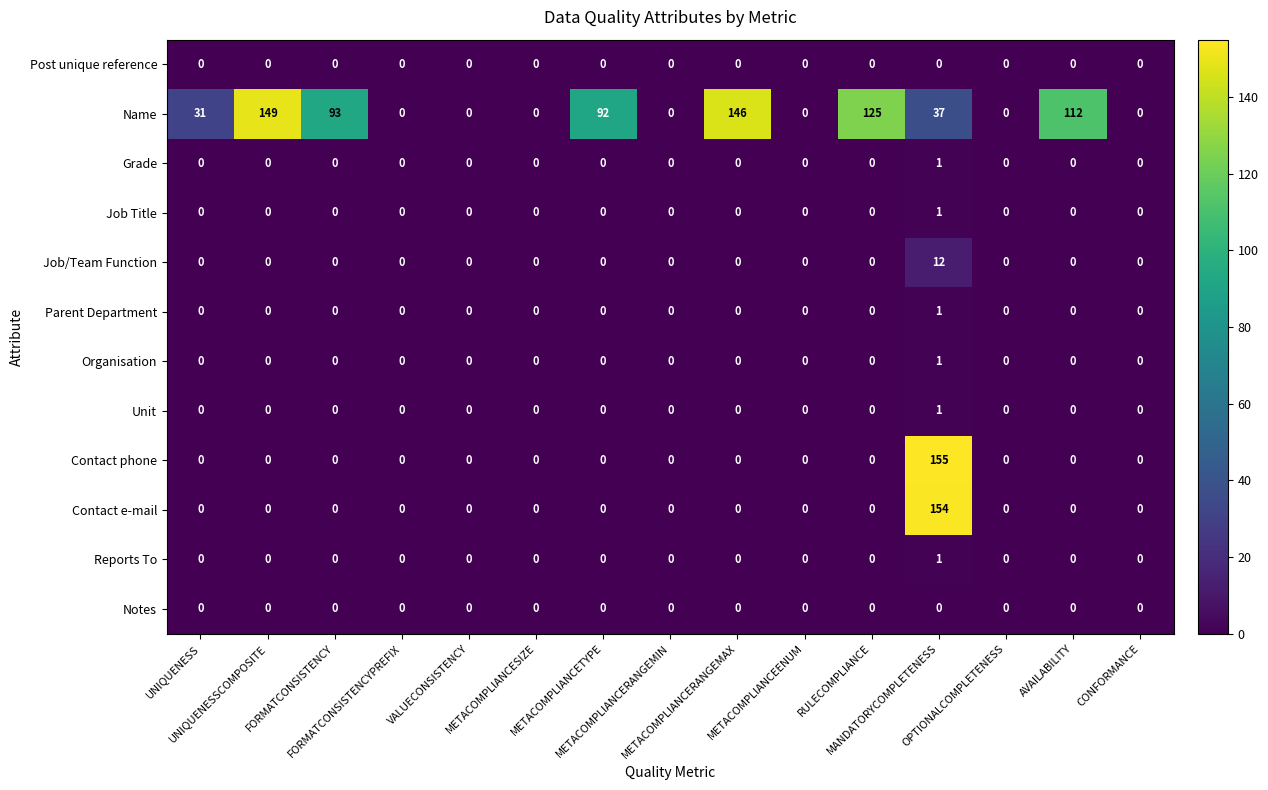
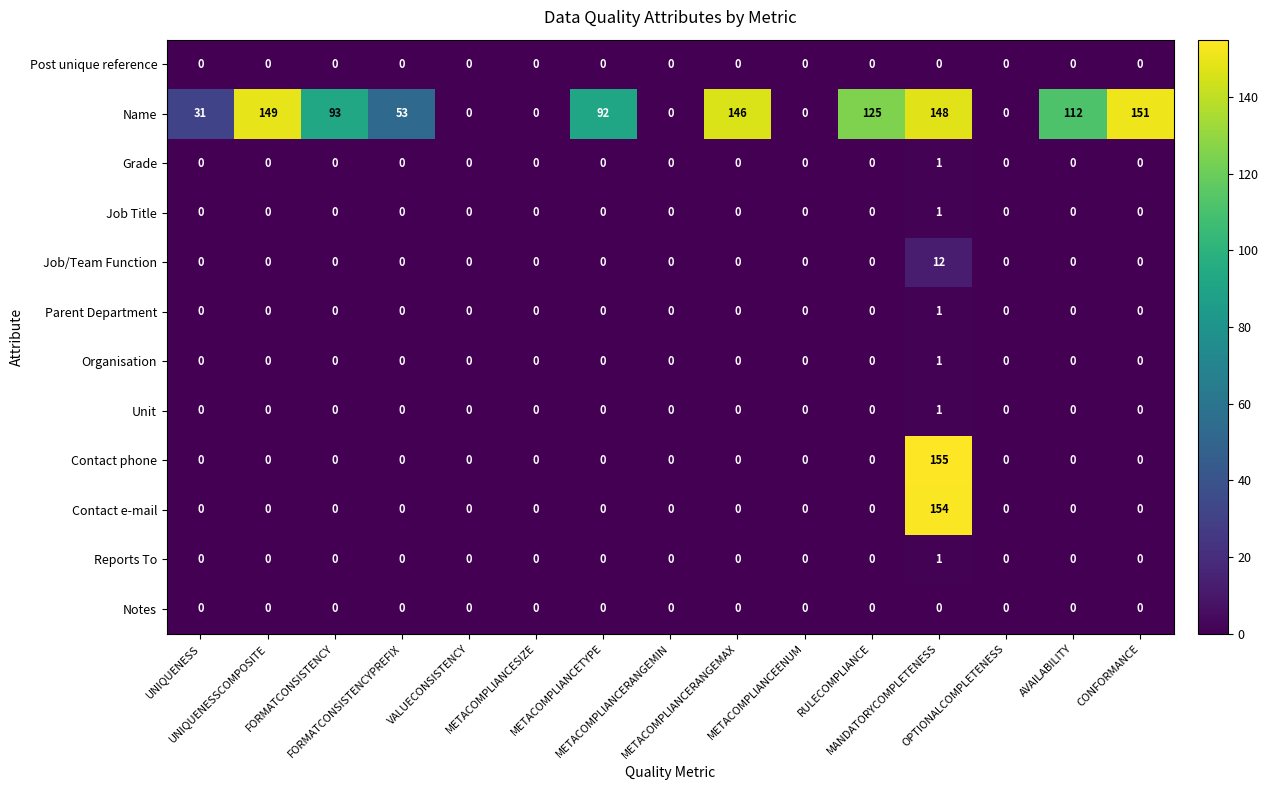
  {
    "Post unique reference": {
      "UNIQUENESS": 0,
      "UNIQUENESSCOMPOSITE": 0,
      "FORMATCONSISTENCY": 0,
      "FORMATCONSISTENCYPREFIX": 0,
      "VALUECONSISTENCY": 0,
      "METACOMPLIANCESIZE": 0,
      "METACOMPLIANCETYPE": 0,
      "METACOMPLIANCERANGEMIN": 0,
      "METACOMPLIANCERANGEMAX": 0,
      "METACOMPLIANCEENUM": 0,
      "RULECOMPLIANCE": 0,
      "MANDATORYCOMPLETENESS": 0,
      "OPTIONALCOMPLETENESS": 0,
      "AVAILABILITY": 0,
      "CONFORMANCE": 0
    },
    "Name": {
      "UNIQUENESS": 31,
      "UNIQUENESSCOMPOSITE": 149,
      "FORMATCONSISTENCY": 93,
-     "FORMATCONSISTENCYPREFIX": 0,
+     "FORMATCONSISTENCYPREFIX": 53,
      "VALUECONSISTENCY": 0,
      "METACOMPLIANCESIZE": 0,
      "METACOMPLIANCETYPE": 92,
      "METACOMPLIANCERANGEMIN": 0,
      "METACOMPLIANCERANGEMAX": 146,
      "METACOMPLIANCEENUM": 0,
      "RULECOMPLIANCE": 125,
-     "MANDATORYCOMPLETENESS": 37,
+     "MANDATORYCOMPLETENESS": 148,
      "OPTIONALCOMPLETENESS": 0,
      "AVAILABILITY": 112,
-     "CONFORMANCE": 0
+     "CONFORMANCE": 151
    },
    "Grade": {
      "UNIQUENESS": 0,
      "UNIQUENESSCOMPOSITE": 0,
      "FORMATCONSISTENCY": 0,
      "FORMATCONSISTENCYPREFIX": 0,
      "VALUECONSISTENCY": 0,
      "METACOMPLIANCESIZE": 0,
      "METACOMPLIANCETYPE": 0,
      "METACOMPLIANCERANGEMIN": 0,
      "METACOMPLIANCERANGEMAX": 0,
      "METACOMPLIANCEENUM": 0,
      "RULECOMPLIANCE": 0,
      "MANDATORYCOMPLETENESS": 1,
      "OPTIONALCOMPLETENESS": 0,
      "AVAILABILITY": 0,
      "CONFORMANCE": 0
    },
    "Job Title": {
      "UNIQUENESS": 0,
      "UNIQUENESSCOMPOSITE": 0,
      "FORMATCONSISTENCY": 0,
      "FORMATCONSISTENCYPREFIX": 0,
      "VALUECONSISTENCY": 0,
      "METACOMPLIANCESIZE": 0,
      "METACOMPLIANCETYPE": 0,
      "METACOMPLIANCERANGEMIN": 0,
      "METACOMPLIANCERANGEMAX": 0,
      "METACOMPLIANCEENUM": 0,
      "RULECOMPLIANCE": 0,
      "MANDATORYCOMPLETENESS": 1,
      "OPTIONALCOMPLETENESS": 0,
      "AVAILABILITY": 0,
      "CONFORMANCE": 0
    },
    "Job/Team Function": {
      "UNIQUENESS": 0,
      "UNIQUENESSCOMPOSITE": 0,
      "FORMATCONSISTENCY": 0,
      "FORMATCONSISTENCYPREFIX": 0,
      "VALUECONSISTENCY": 0,
      "METACOMPLIANCESIZE": 0,
      "METACOMPLIANCETYPE": 0,
      "METACOMPLIANCERANGEMIN": 0,
      "METACOMPLIANCERANGEMAX": 0,
      "METACOMPLIANCEENUM": 0,
      "RULECOMPLIANCE": 0,
      "MANDATORYCOMPLETENESS": 12,
      "OPTIONALCOMPLETENESS": 0,
      "AVAILABILITY": 0,
      "CONFORMANCE": 0
    },
    "Parent Department": {
      "UNIQUENESS": 0,
      "UNIQUENESSCOMPOSITE": 0,
      "FORMATCONSISTENCY": 0,
      "FORMATCONSISTENCYPREFIX": 0,
      "VALUECONSISTENCY": 0,
      "METACOMPLIANCESIZE": 0,
      "METACOMPLIANCETYPE": 0,
      "METACOMPLIANCERANGEMIN": 0,
      "METACOMPLIANCERANGEMAX": 0,
      "METACOMPLIANCEENUM": 0,
      "RULECOMPLIANCE": 0,
      "MANDATORYCOMPLETENESS": 1,
      "OPTIONALCOMPLETENESS": 0,
      "AVAILABILITY": 0,
      "CONFORMANCE": 0
    },
    "Organisation": {
      "UNIQUENESS": 0,
      "UNIQUENESSCOMPOSITE": 0,
      "FORMATCONSISTENCY": 0,
      "FORMATCONSISTENCYPREFIX": 0,
      "VALUECONSISTENCY": 0,
      "METACOMPLIANCESIZE": 0,
      "METACOMPLIANCETYPE": 0,
      "METACOMPLIANCERANGEMIN": 0,
      "METACOMPLIANCERANGEMAX": 0,
      "METACOMPLIANCEENUM": 0,
      "RULECOMPLIANCE": 0,
      "MANDATORYCOMPLETENESS": 1,
      "OPTIONALCOMPLETENESS": 0,
      "AVAILABILITY": 0,
      "CONFORMANCE": 0
    },
    "Unit": {
      "UNIQUENESS": 0,
      "UNIQUENESSCOMPOSITE": 0,
      "FORMATCONSISTENCY": 0,
      "FORMATCONSISTENCYPREFIX": 0,
      "VALUECONSISTENCY": 0,
      "METACOMPLIANCESIZE": 0,
      "METACOMPLIANCETYPE": 0,
      "METACOMPLIANCERANGEMIN": 0,
      "METACOMPLIANCERANGEMAX": 0,
      "METACOMPLIANCEENUM": 0,
      "RULECOMPLIANCE": 0,
      "MANDATORYCOMPLETENESS": 1,
      "OPTIONALCOMPLETENESS": 0,
      "AVAILABILITY": 0,
      "CONFORMANCE": 0
    },
    "Contact phone": {
      "UNIQUENESS": 0,
      "UNIQUENESSCOMPOSITE": 0,
      "FORMATCONSISTENCY": 0,
      "FORMATCONSISTENCYPREFIX": 0,
      "VALUECONSISTENCY": 0,
      "METACOMPLIANCESIZE": 0,
      "METACOMPLIANCETYPE": 0,
      "METACOMPLIANCERANGEMIN": 0,
      "METACOMPLIANCERANGEMAX": 0,
      "METACOMPLIANCEENUM": 0,
      "RULECOMPLIANCE": 0,
      "MANDATORYCOMPLETENESS": 155,
      "OPTIONALCOMPLETENESS": 0,
      "AVAILABILITY": 0,
      "CONFORMANCE": 0
    },
    "Contact e-mail": {
      "UNIQUENESS": 0,
      "UNIQUENESSCOMPOSITE": 0,
      "FORMATCONSISTENCY": 0,
      "FORMATCONSISTENCYPREFIX": 0,
      "VALUECONSISTENCY": 0,
      "METACOMPLIANCESIZE": 0,
      "METACOMPLIANCETYPE": 0,
      "METACOMPLIANCERANGEMIN": 0,
      "METACOMPLIANCERANGEMAX": 0,
      "METACOMPLIANCEENUM": 0,
      "RULECOMPLIANCE": 0,
      "MANDATORYCOMPLETENESS": 154,
      "OPTIONALCOMPLETENESS": 0,
      "AVAILABILITY": 0,
      "CONFORMANCE": 0
    },
    "Reports To": {
      "UNIQUENESS": 0,
      "UNIQUENESSCOMPOSITE": 0,
      "FORMATCONSISTENCY": 0,
      "FORMATCONSISTENCYPREFIX": 0,
      "VALUECONSISTENCY": 0,
      "METACOMPLIANCESIZE": 0,
      "METACOMPLIANCETYPE": 0,
      "METACOMPLIANCERANGEMIN": 0,
      "METACOMPLIANCERANGEMAX": 0,
      "METACOMPLIANCEENUM": 0,
      "RULECOMPLIANCE": 0,
      "MANDATORYCOMPLETENESS": 1,
      "OPTIONALCOMPLETENESS": 0,
      "AVAILABILITY": 0,
      "CONFORMANCE": 0
    },
    "Notes": {
      "UNIQUENESS": 0,
      "UNIQUENESSCOMPOSITE": 0,
      "FORMATCONSISTENCY": 0,
      "FORMATCONSISTENCYPREFIX": 0,
      "VALUECONSISTENCY": 0,
      "METACOMPLIANCESIZE": 0,
      "METACOMPLIANCETYPE": 0,
      "METACOMPLIANCERANGEMIN": 0,
      "METACOMPLIANCERANGEMAX": 0,
      "METACOMPLIANCEENUM": 0,
      "RULECOMPLIANCE": 0,
      "MANDATORYCOMPLETENESS": 0,
      "OPTIONALCOMPLETENESS": 0,
      "AVAILABILITY": 0,
      "CONFORMANCE": 0
    }
  }
